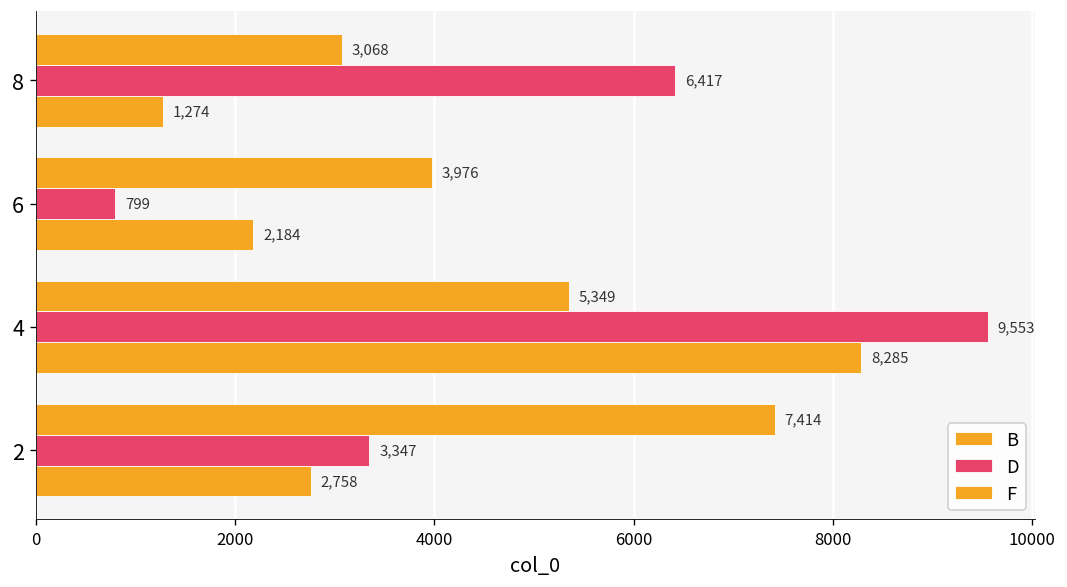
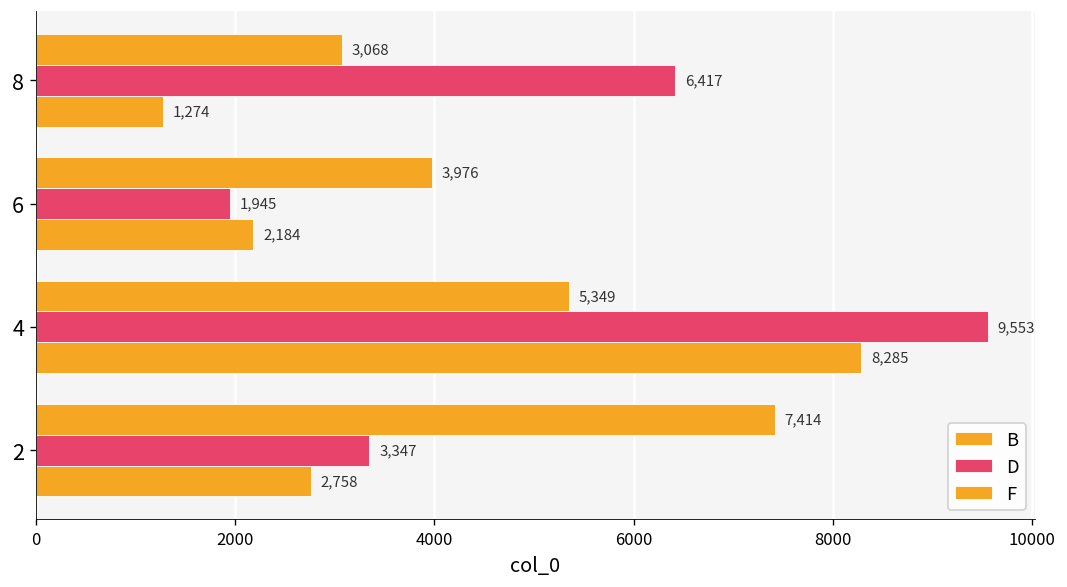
  {
    "D": {
      "8": "6,417",
-     "6": "799",
+     "6": "1,945",
      "4": "9,553",
      "2": "3,347"
    }
  }
